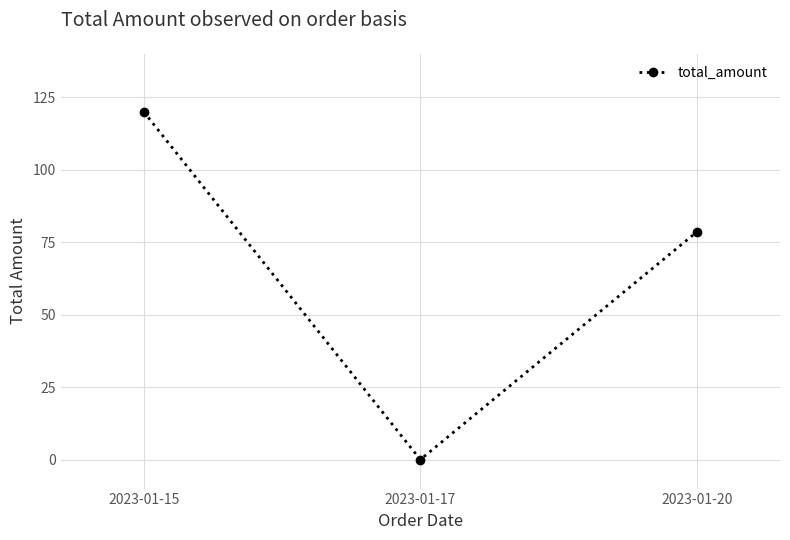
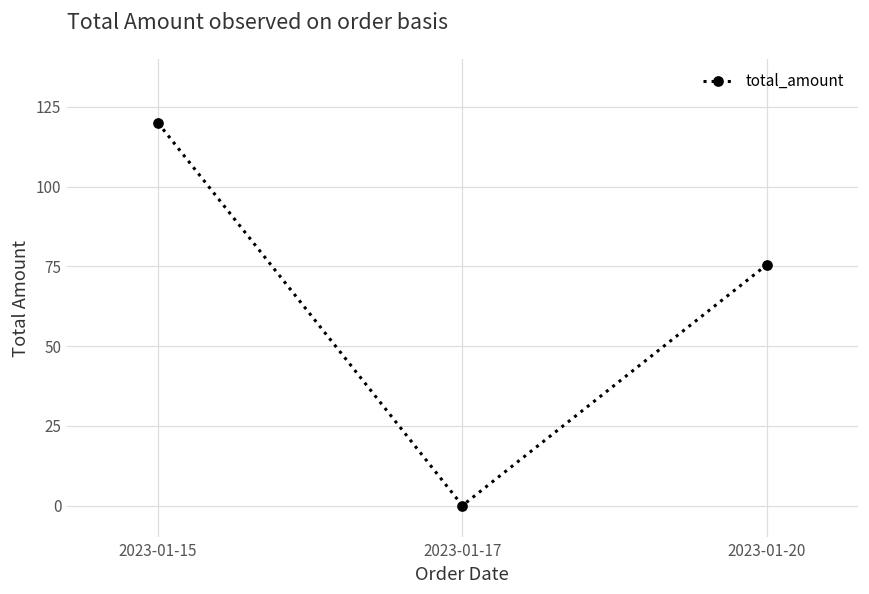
  {
    "2023-01-15": 120,
    "2023-01-17": 0,
-   "2023-01-20": 79
+   "2023-01-20": 76
  }
